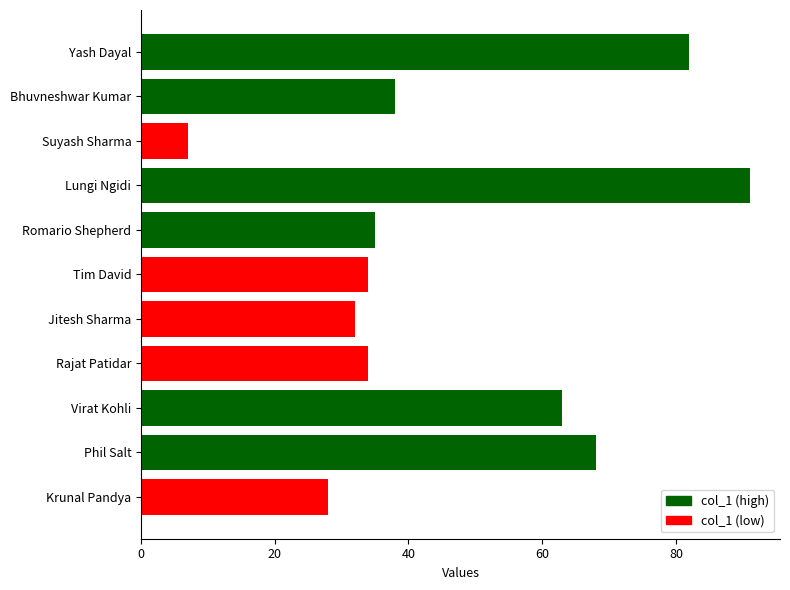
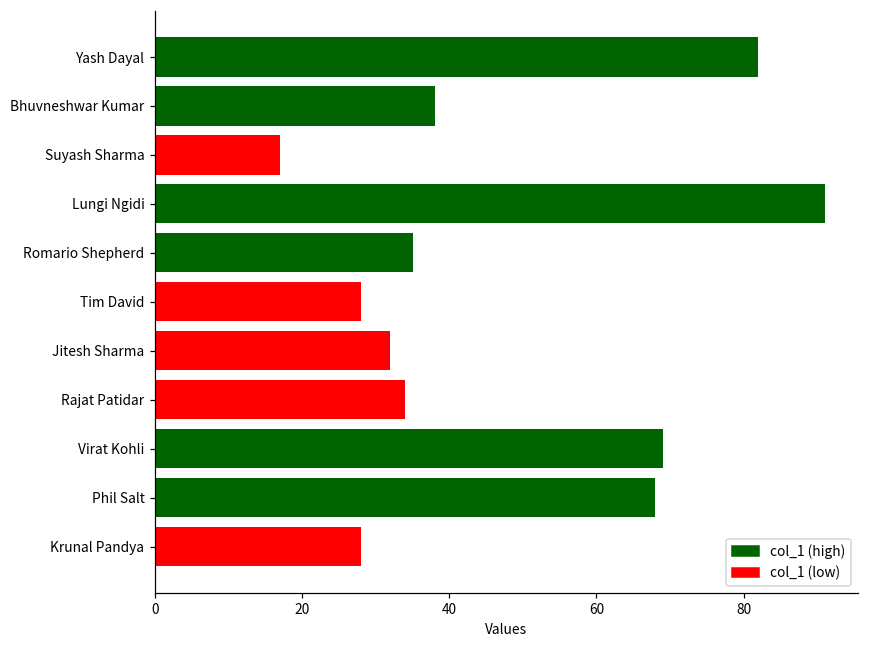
  {
    "Yash Dayal": 82,
    "Bhuvneshwar Kumar": 38,
-   "Suyash Sharma": 7,
+   "Suyash Sharma": 17,
    "Lungi Ngidi": 91,
    "Romario Shepherd": 35,
-   "Tim David": 34,
+   "Tim David": 28,
    "Jitesh Sharma": 32,
    "Rajat Patidar": 34,
-   "Virat Kohli": 63,
+   "Virat Kohli": 69,
    "Phil Salt": 68,
    "Krunal Pandya": 28
  }
